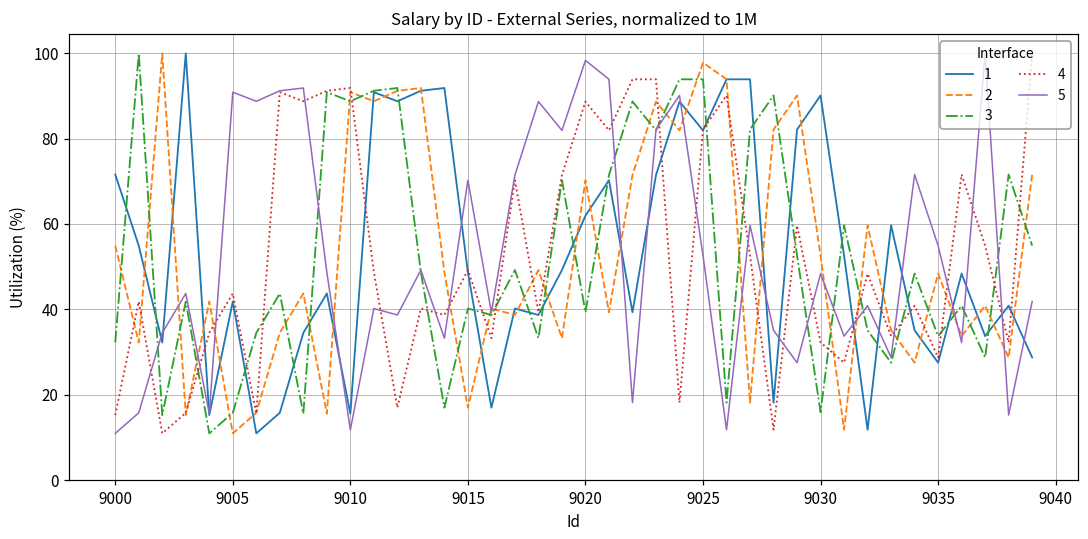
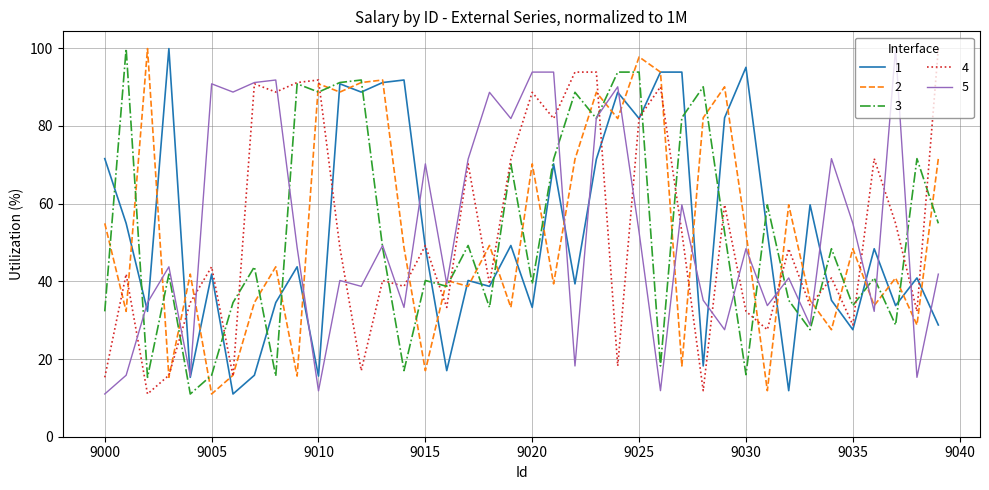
  {
    "1": {
      "9000": 72,
      "9005": 42,
      "9010": 16,
-     "9020": 62,
-     "9030": 90,
+     "9020": 33,
+     "9030": 95,
      "9035": 28
    },
    "2": {
      "9000": 55,
      "9005": 11,
      "9010": 91,
      "9015": 17,
      "9020": 70,
      "9025": 98,
      "9030": 53,
      "9035": 48
    },
    "3": {
      "9000": 32,
      "9005": 16,
      "9010": 89,
      "9015": 40,
      "9020": 39,
      "9025": 94,
      "9030": 16,
      "9035": 34
    },
    "4": {
      "9000": 15,
      "9005": 44,
      "9010": 92,
      "9020": 89,
      "9030": 32,
      "9035": 29
    },
    "5": {
      "9000": 11,
      "9005": 91,
      "9010": 12,
      "9015": 70,
-     "9020": 98,
+     "9020": 94,
      "9025": 53,
      "9030": 48,
      "9035": 55
    }
  }
